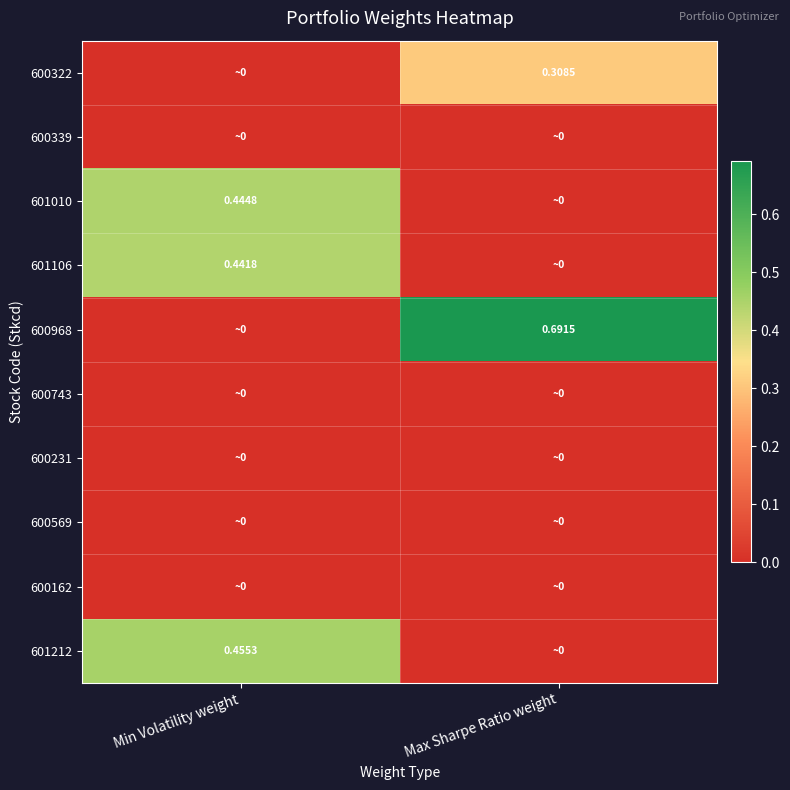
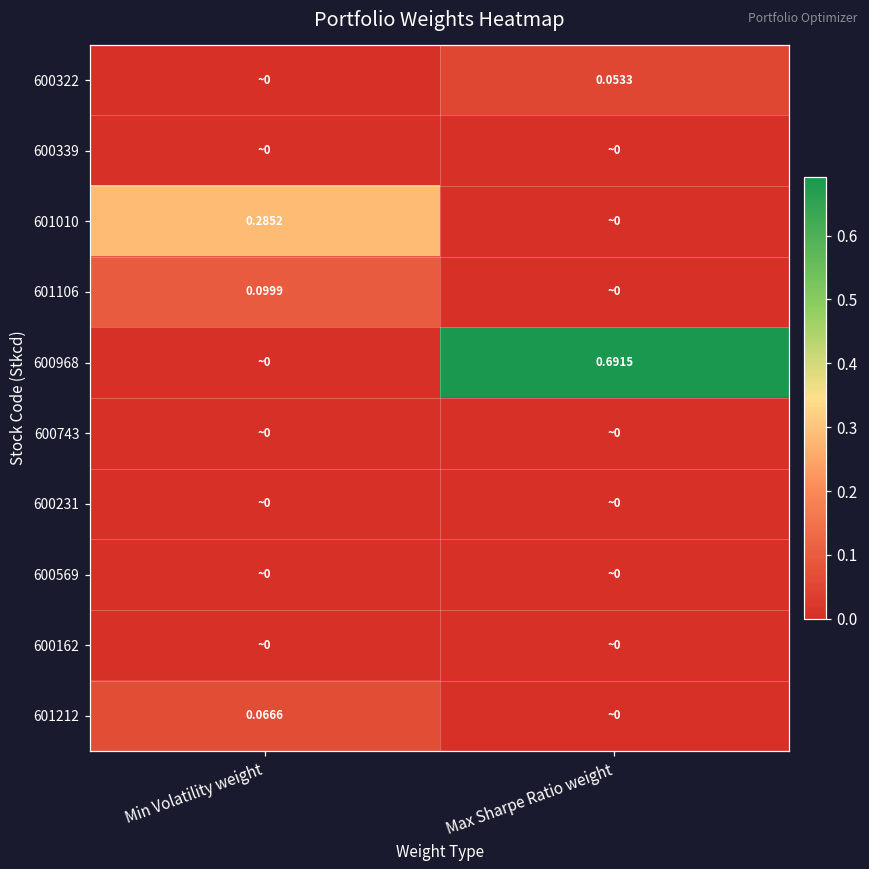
  {
    "600322": {
      "Min Volatility weight": 0,
-     "Max Sharpe Ratio weight": 0.3085
+     "Max Sharpe Ratio weight": 0.0533
    },
    "600339": {
      "Min Volatility weight": 0,
      "Max Sharpe Ratio weight": 0
    },
    "601010": {
-     "Min Volatility weight": 0.4448,
+     "Min Volatility weight": 0.2852,
      "Max Sharpe Ratio weight": 0
    },
    "601106": {
-     "Min Volatility weight": 0.4418,
+     "Min Volatility weight": 0.0999,
      "Max Sharpe Ratio weight": 0
    },
    "600968": {
      "Min Volatility weight": 0,
      "Max Sharpe Ratio weight": 0.6915
    },
    "600743": {
      "Min Volatility weight": 0,
      "Max Sharpe Ratio weight": 0
    },
    "600231": {
      "Min Volatility weight": 0,
      "Max Sharpe Ratio weight": 0
    },
    "600569": {
      "Min Volatility weight": 0,
      "Max Sharpe Ratio weight": 0
    },
    "600162": {
      "Min Volatility weight": 0,
      "Max Sharpe Ratio weight": 0
    },
    "601212": {
-     "Min Volatility weight": 0.4553,
+     "Min Volatility weight": 0.0666,
      "Max Sharpe Ratio weight": 0
    }
  }
